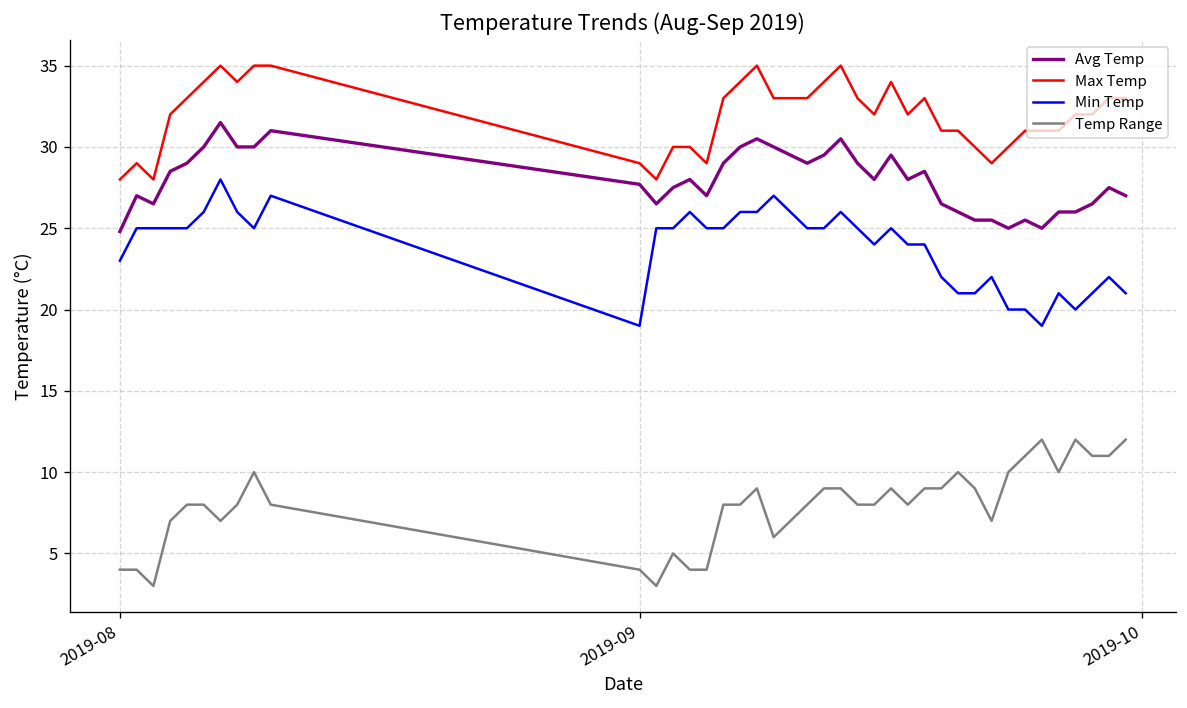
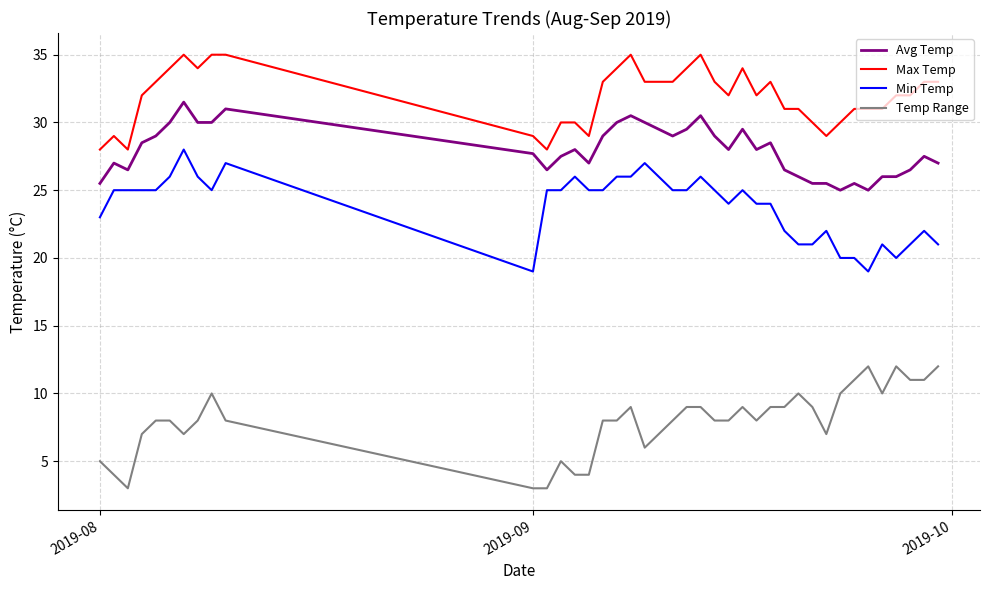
  {
    "Avg Temp": {
-     "2019-08": 24.8,
+     "2019-08": 25.5,
      "2019-09": 27.7
    },
    "Max Temp": {
      "2019-08": 28.0,
      "2019-09": 29.0
    },
    "Min Temp": {
      "2019-08": 23.0,
      "2019-09": 19.0
    },
    "Temp Range": {
-     "2019-08": 4,
-     "2019-09": 4
+     "2019-08": 5,
+     "2019-09": 3
    }
  }
